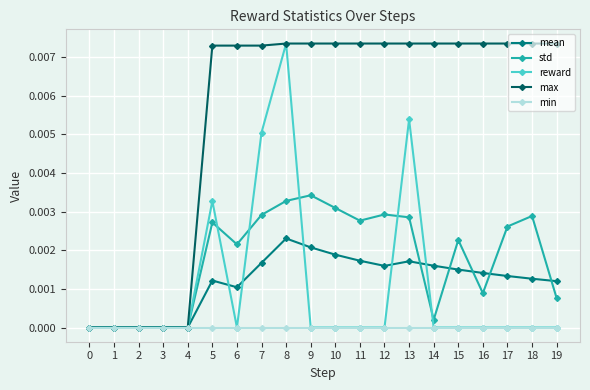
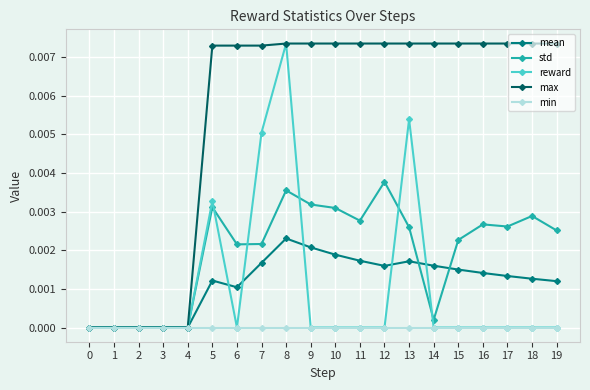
  {
    "std": {
-     "5": 0.0027,
+     "5": 0.0031,
      "6": 0.0022,
-     "7": 0.0029,
-     "8": 0.0033,
-     "9": 0.0034,
+     "7": 0.0022,
+     "8": 0.0036,
+     "9": 0.0032,
      "10": 0.0031,
      "11": 0.0028,
-     "12": 0.0029,
-     "13": 0.0029,
+     "12": 0.0038,
+     "13": 0.0026,
      "14": 0.0002,
      "15": 0.0023,
-     "16": 0.0009,
+     "16": 0.0027,
      "17": 0.0026,
      "18": 0.0029,
-     "19": 0.0008
+     "19": 0.0025
    },
    "reward": {
      "5": 0.0033,
      "7": 0.0050,
      "13": 0.0054
    },
    "min": {
      "5": 0.0000,
      "7": 0.0000,
      "8": 0.0000,
      "13": 0.0000
    }
  }
